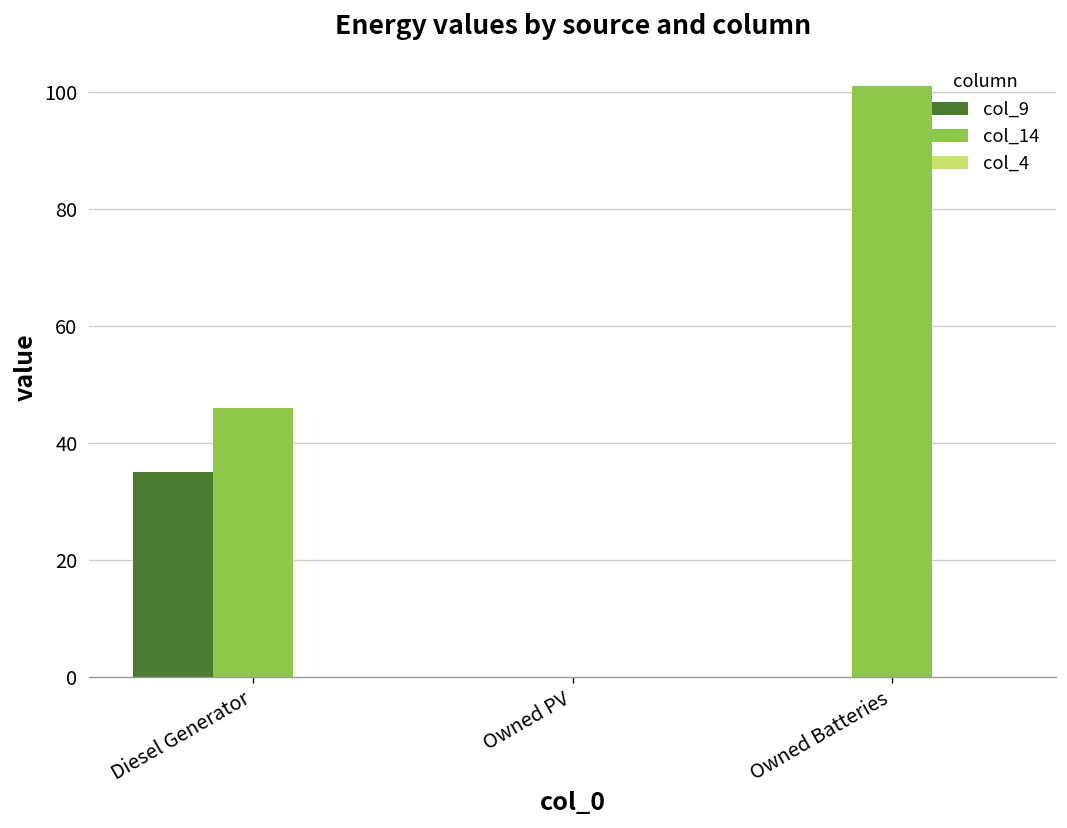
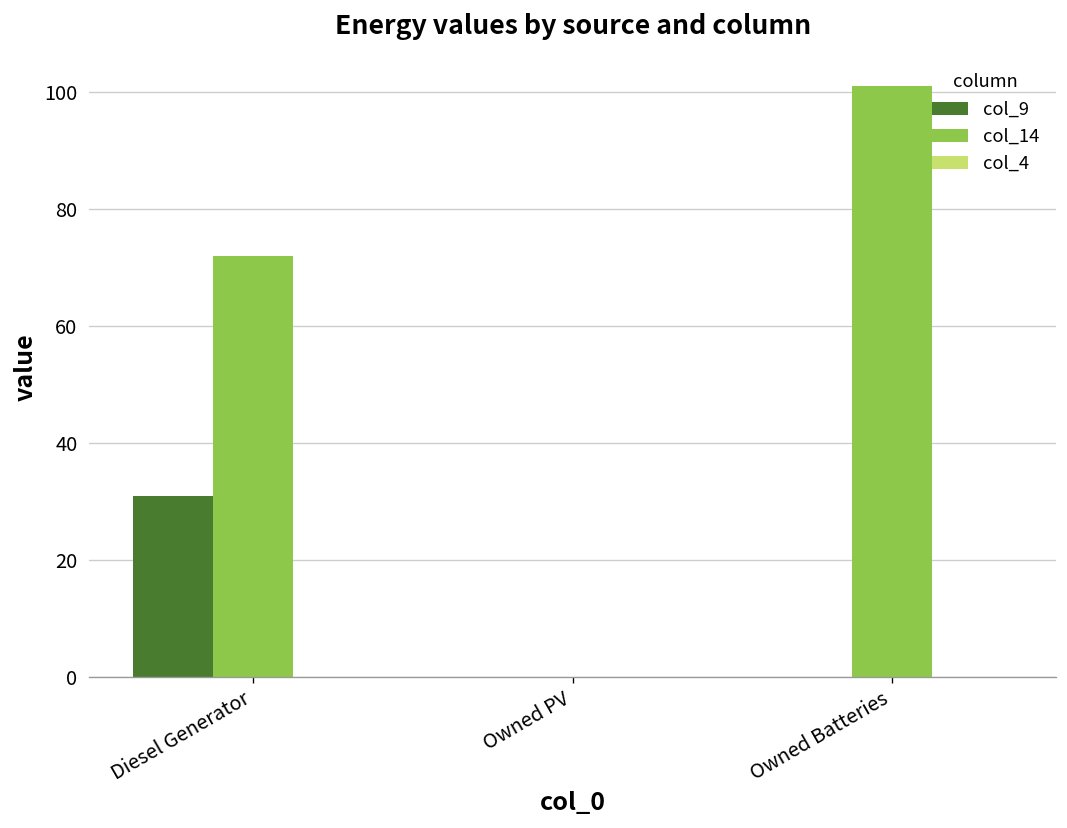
  {
    "col_9": {
-     "Diesel Generator": 35,
+     "Diesel Generator": 31,
      "Owned PV": 0,
      "Owned Batteries": 0
    },
    "col_14": {
-     "Diesel Generator": 46,
+     "Diesel Generator": 72,
      "Owned PV": 0,
      "Owned Batteries": 101
    },
    "col_4": {
      "Diesel Generator": 0,
      "Owned PV": 0,
      "Owned Batteries": 0
    }
  }
